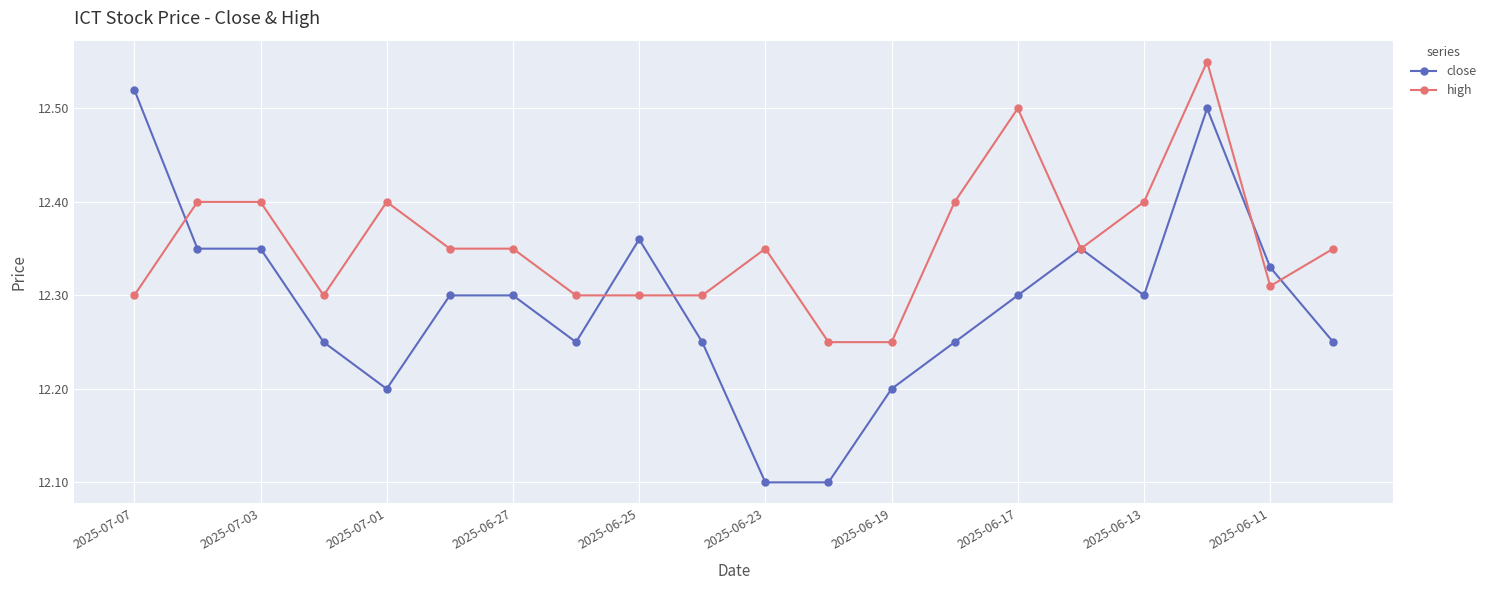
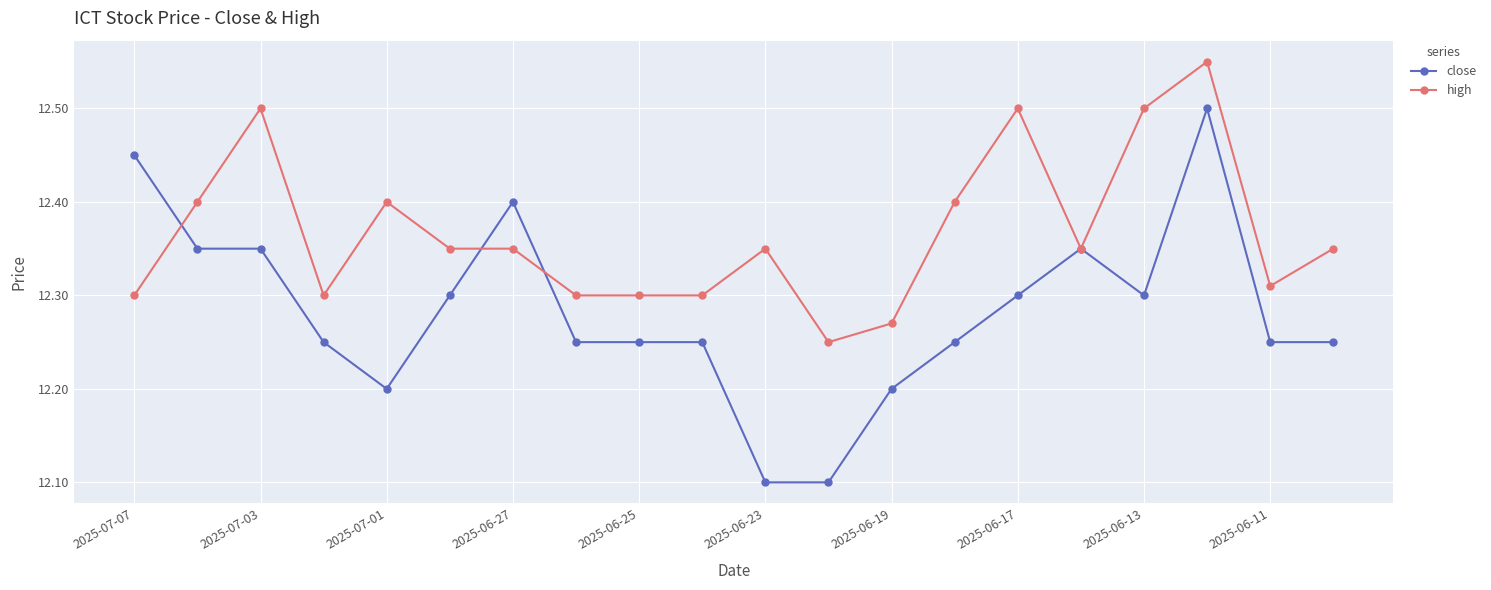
  {
    "close": {
-     "2025-07-07": 12.52,
+     "2025-07-07": 12.45,
      "2025-07-03": 12.35,
      "2025-07-01": 12.20,
-     "2025-06-27": 12.3,
-     "2025-06-25": 12.36,
+     "2025-06-27": 12.4,
+     "2025-06-25": 12.25,
      "2025-06-23": 12.10,
      "2025-06-19": 12.20,
      "2025-06-17": 12.30,
      "2025-06-13": 12.30,
-     "2025-06-11": 12.33
+     "2025-06-11": 12.25
    },
    "high": {
      "2025-07-07": 12.30,
-     "2025-07-03": 12.4,
+     "2025-07-03": 12.5,
      "2025-07-01": 12.40,
      "2025-06-27": 12.35,
      "2025-06-25": 12.30,
      "2025-06-23": 12.35,
-     "2025-06-19": 12.25,
+     "2025-06-19": 12.27,
      "2025-06-17": 12.50,
-     "2025-06-13": 12.4,
+     "2025-06-13": 12.5,
      "2025-06-11": 12.31
    }
  }
